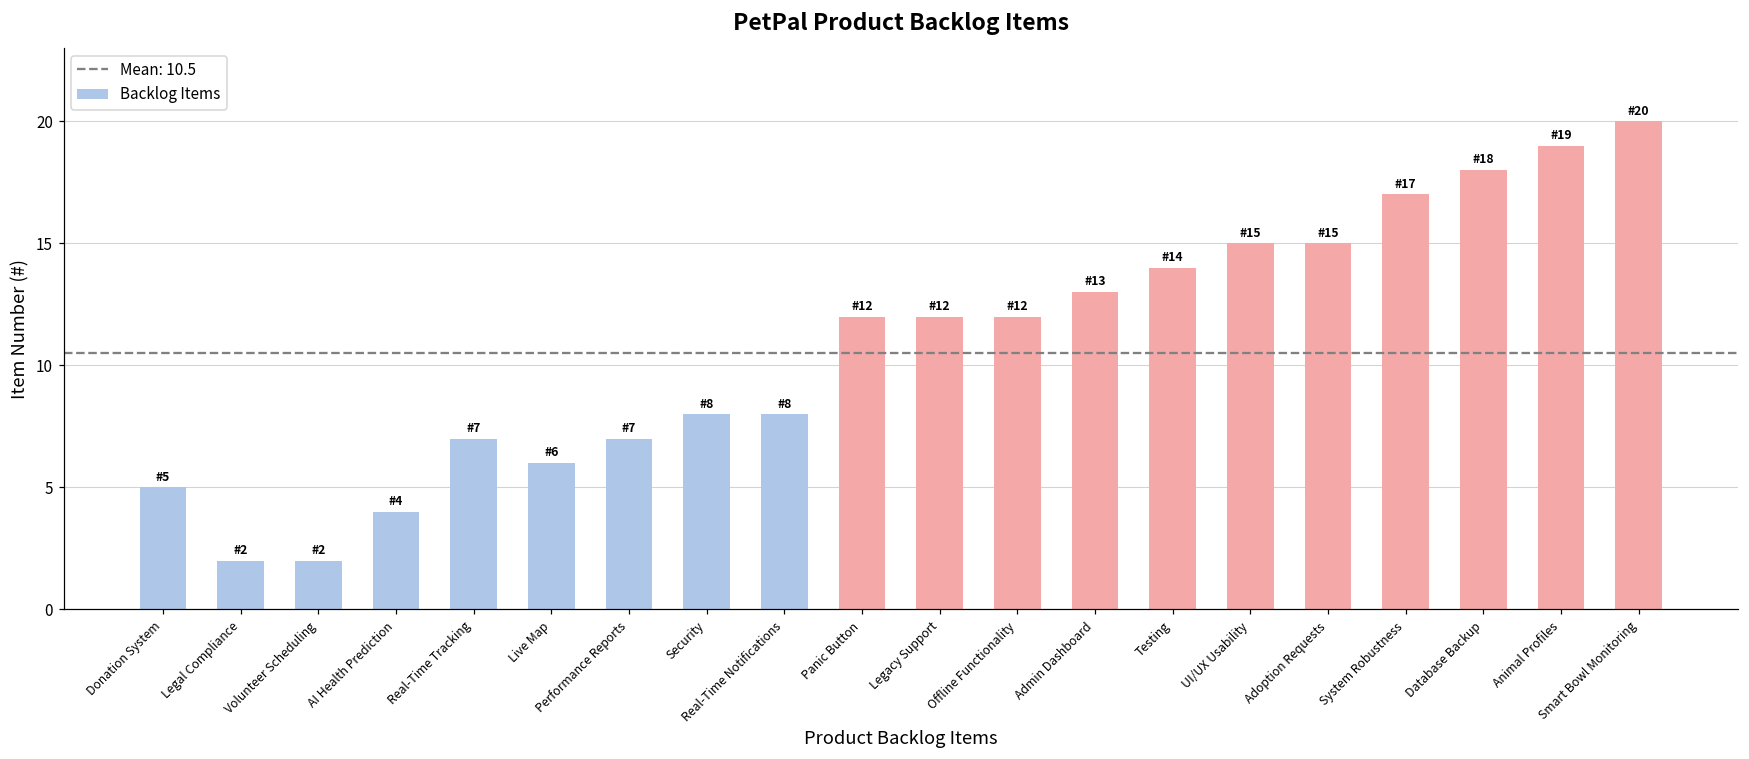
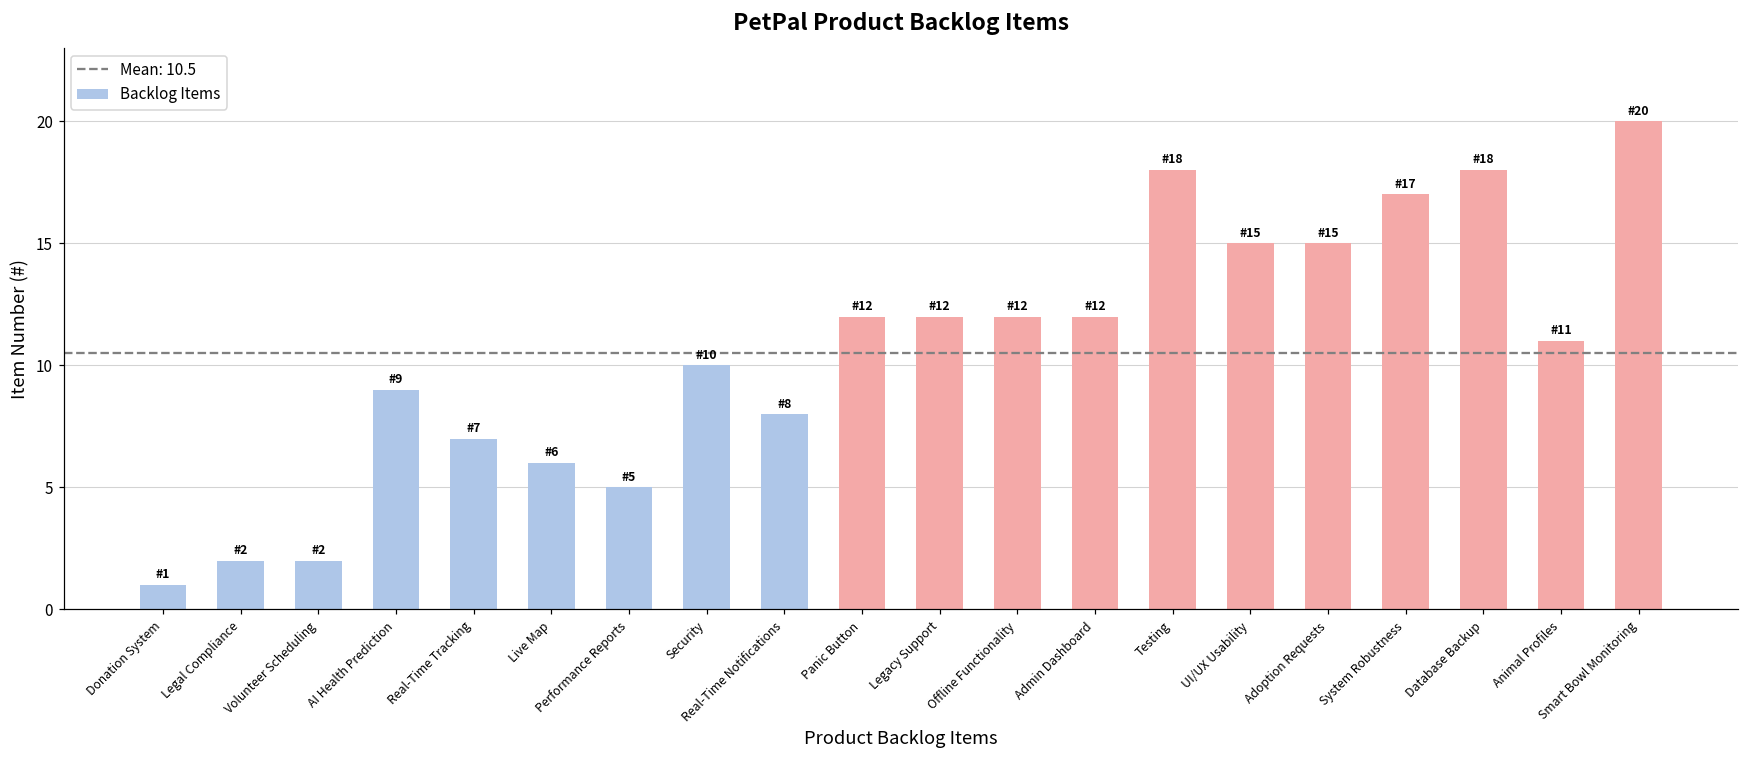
  {
-   "Donation System": 5,
+   "Donation System": 1,
    "Legal Compliance": 2,
    "Volunteer Scheduling": 2,
-   "AI Health Prediction": 4,
+   "AI Health Prediction": 9,
    "Real-Time Tracking": 7,
    "Live Map": 6,
-   "Performance Reports": 7,
-   "Security": 8,
+   "Performance Reports": 5,
+   "Security": 10,
    "Real-Time Notifications": 8,
    "Panic Button": 12,
    "Legacy Support": 12,
    "Offline Functionality": 12,
-   "Admin Dashboard": 13,
-   "Testing": 14,
+   "Admin Dashboard": 12,
+   "Testing": 18,
    "UI/UX Usability": 15,
    "Adoption Requests": 15,
    "System Robustness": 17,
    "Database Backup": 18,
-   "Animal Profiles": 19,
+   "Animal Profiles": 11,
    "Smart Bowl Monitoring": 20
  }
